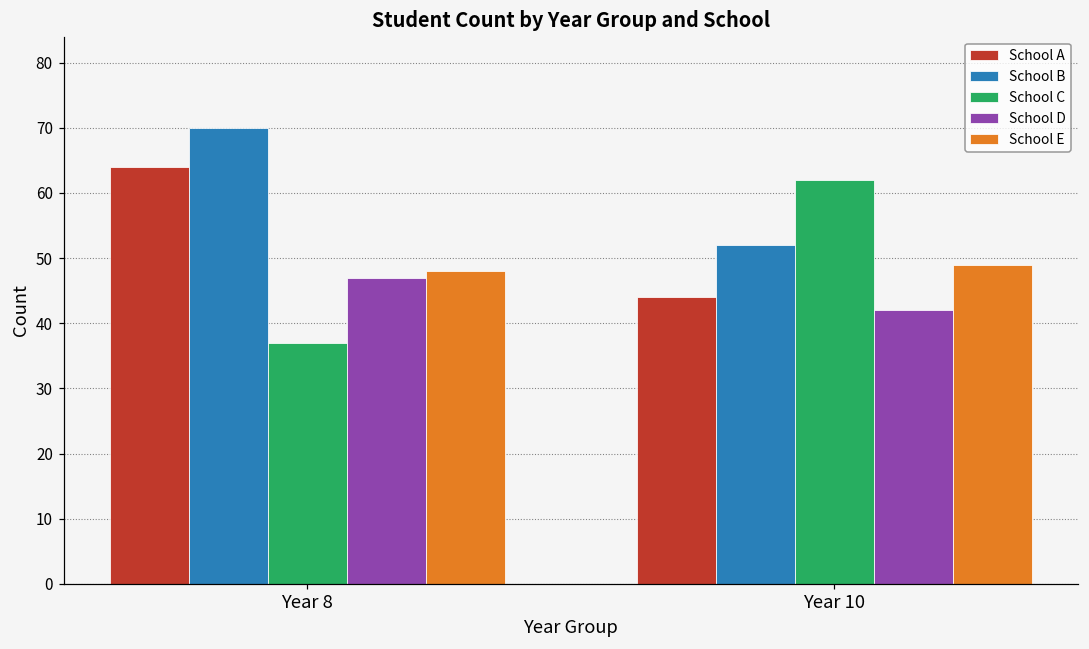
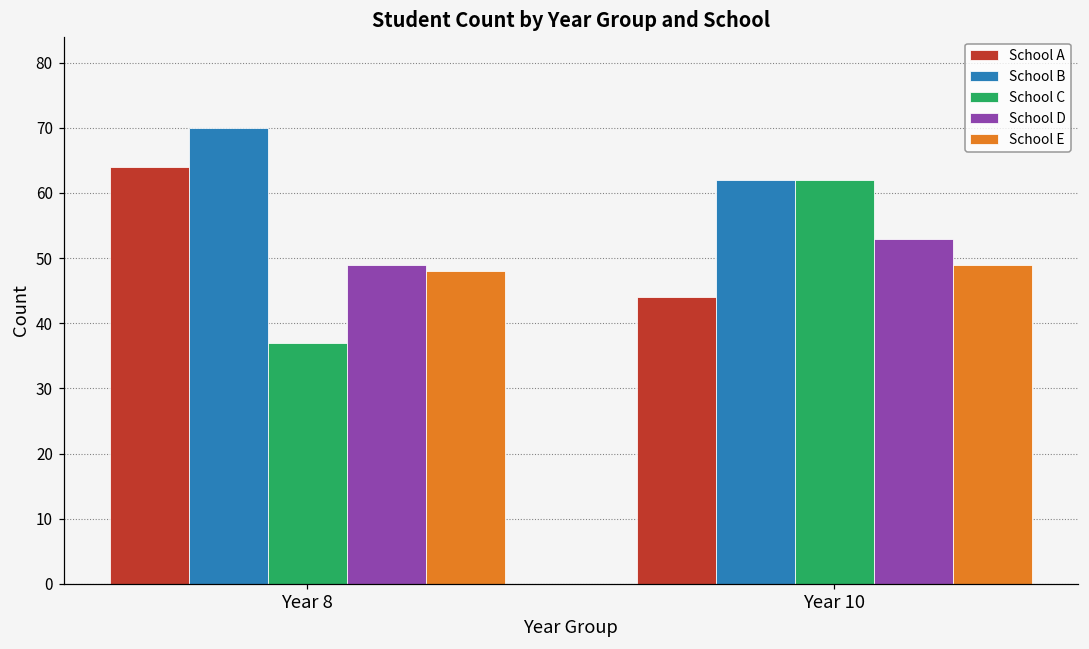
  {
    "School A": {
      "Year 8": 64,
      "Year 10": 44
    },
    "School B": {
      "Year 8": 70,
-     "Year 10": 52
+     "Year 10": 62
    },
    "School C": {
      "Year 8": 37,
      "Year 10": 62
    },
    "School D": {
-     "Year 8": 47,
-     "Year 10": 42
+     "Year 8": 49,
+     "Year 10": 53
    },
    "School E": {
      "Year 8": 48,
      "Year 10": 49
    }
  }
